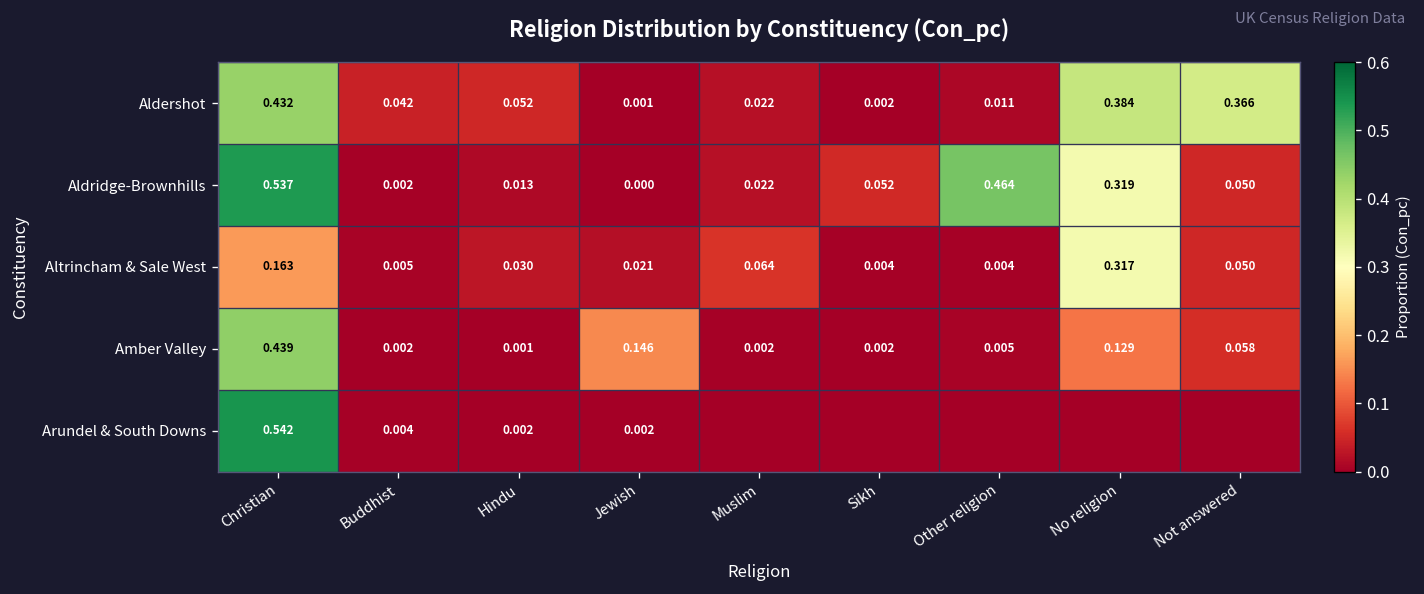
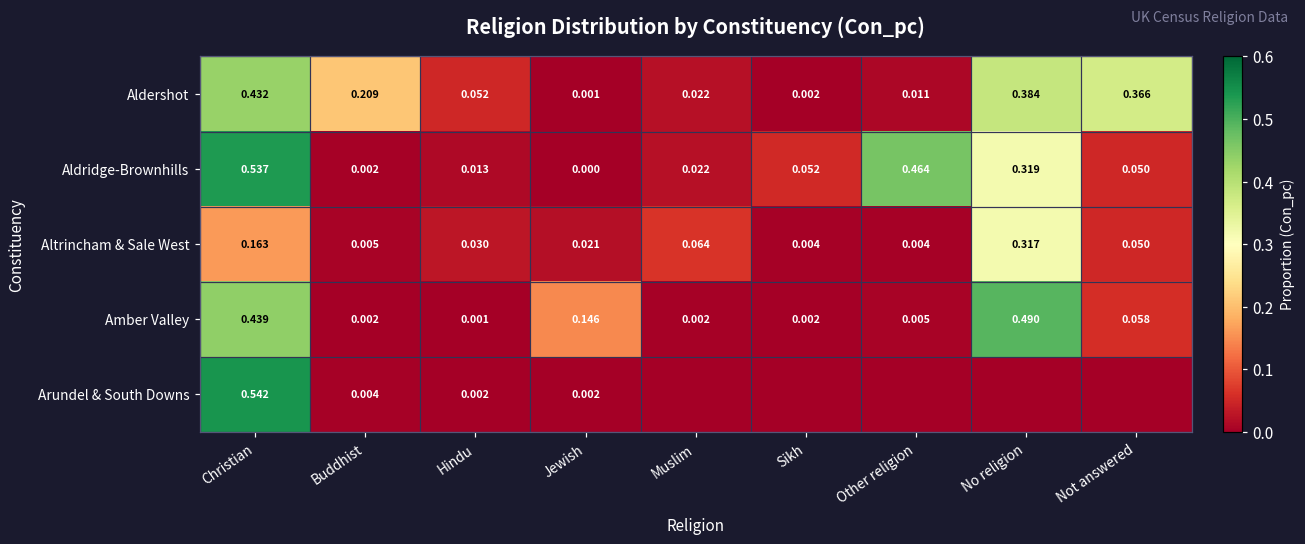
  {
    "Aldershot": {
      "Christian": 0.432,
-     "Buddhist": 0.042,
+     "Buddhist": 0.209,
      "Hindu": 0.052,
      "Jewish": 0.001,
      "Muslim": 0.022,
      "Sikh": 0.002,
      "Other religion": 0.011,
      "No religion": 0.384,
      "Not answered": 0.366
    },
    "Aldridge-Brownhills": {
      "Christian": 0.537,
      "Buddhist": 0.002,
      "Hindu": 0.013,
      "Jewish": 0.000,
      "Muslim": 0.022,
      "Sikh": 0.052,
      "Other religion": 0.464,
      "No religion": 0.319,
      "Not answered": 0.050
    },
    "Altrincham & Sale West": {
      "Christian": 0.163,
      "Buddhist": 0.005,
      "Hindu": 0.030,
      "Jewish": 0.021,
      "Muslim": 0.064,
      "Sikh": 0.004,
      "Other religion": 0.004,
      "No religion": 0.317,
      "Not answered": 0.050
    },
    "Amber Valley": {
      "Christian": 0.439,
      "Buddhist": 0.002,
      "Hindu": 0.001,
      "Jewish": 0.146,
      "Muslim": 0.002,
      "Sikh": 0.002,
      "Other religion": 0.005,
-     "No religion": 0.129,
+     "No religion": 0.490,
      "Not answered": 0.058
    },
    "Arundel & South Downs": {
      "Christian": 0.542,
      "Buddhist": 0.004,
      "Hindu": 0.002,
      "Jewish": 0.002
    }
  }
